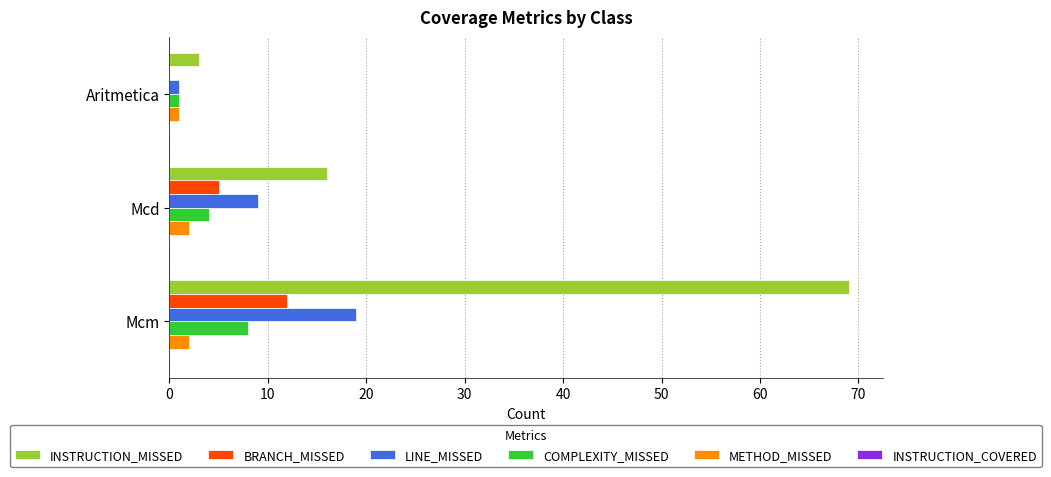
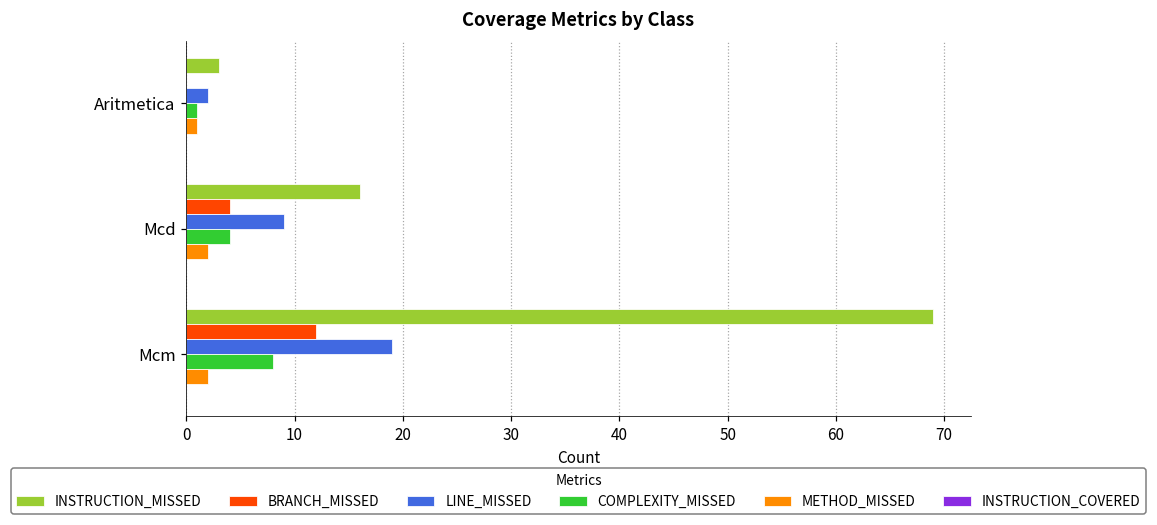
  {
    "INSTRUCTION_MISSED": {
      "Aritmetica": 3,
      "Mcd": 16,
      "Mcm": 69
    },
    "BRANCH_MISSED": {
      "Aritmetica": 0,
-     "Mcd": 5,
+     "Mcd": 4,
      "Mcm": 12
    },
    "LINE_MISSED": {
-     "Aritmetica": 1,
+     "Aritmetica": 2,
      "Mcd": 9,
      "Mcm": 19
    },
    "COMPLEXITY_MISSED": {
      "Aritmetica": 1,
      "Mcd": 4,
      "Mcm": 8
    },
    "METHOD_MISSED": {
      "Aritmetica": 1,
      "Mcd": 2,
      "Mcm": 2
    },
    "INSTRUCTION_COVERED": {
      "Aritmetica": 0,
      "Mcd": 0,
      "Mcm": 0
    }
  }
